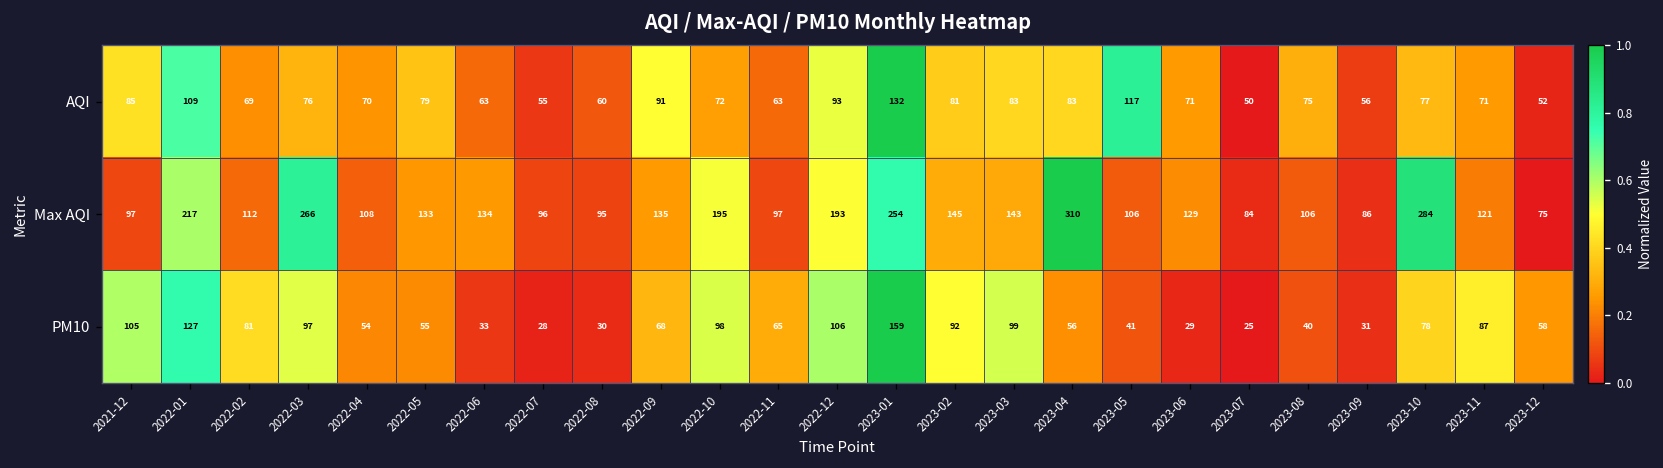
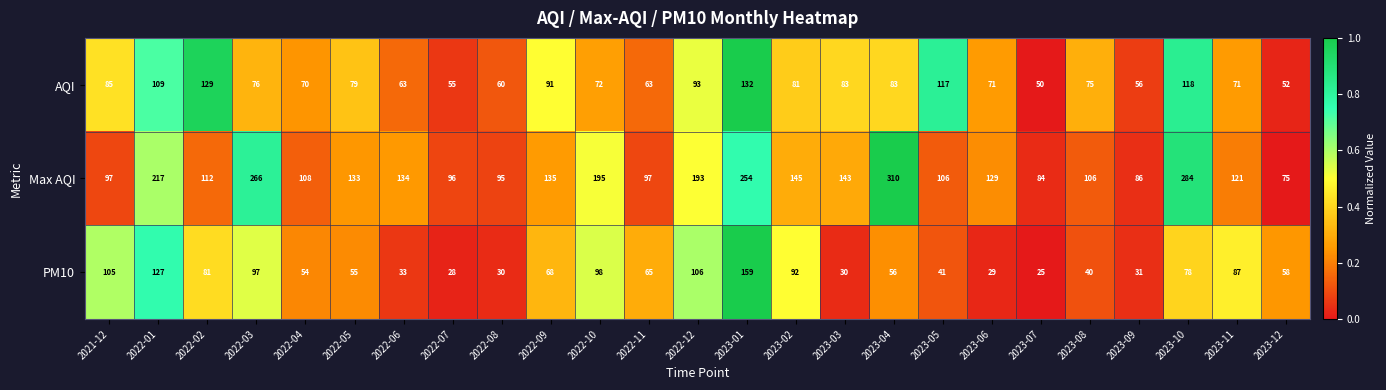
  {
    "AQI": {
      "2021-12": 85,
      "2022-01": 109,
-     "2022-02": 69,
+     "2022-02": 129,
      "2022-03": 76,
      "2022-04": 70,
      "2022-05": 79,
      "2022-06": 63,
      "2022-07": 55,
      "2022-08": 60,
      "2022-09": 91,
      "2022-10": 72,
      "2022-11": 63,
      "2022-12": 93,
      "2023-01": 132,
      "2023-02": 81,
      "2023-03": 83,
      "2023-04": 83,
      "2023-05": 117,
      "2023-06": 71,
      "2023-07": 50,
      "2023-08": 75,
      "2023-09": 56,
-     "2023-10": 77,
+     "2023-10": 118,
      "2023-11": 71,
      "2023-12": 52
    },
    "Max AQI": {
      "2021-12": 97,
      "2022-01": 217,
      "2022-02": 112,
      "2022-03": 266,
      "2022-04": 108,
      "2022-05": 133,
      "2022-06": 134,
      "2022-07": 96,
      "2022-08": 95,
      "2022-09": 135,
      "2022-10": 195,
      "2022-11": 97,
      "2022-12": 193,
      "2023-01": 254,
      "2023-02": 145,
      "2023-03": 143,
      "2023-04": 310,
      "2023-05": 106,
      "2023-06": 129,
      "2023-07": 84,
      "2023-08": 106,
      "2023-09": 86,
      "2023-10": 284,
      "2023-11": 121,
      "2023-12": 75
    },
    "PM10": {
      "2021-12": 105,
      "2022-01": 127,
      "2022-02": 81,
      "2022-03": 97,
      "2022-04": 54,
      "2022-05": 55,
      "2022-06": 33,
      "2022-07": 28,
      "2022-08": 30,
      "2022-09": 68,
      "2022-10": 98,
      "2022-11": 65,
      "2022-12": 106,
      "2023-01": 159,
      "2023-02": 92,
-     "2023-03": 99,
+     "2023-03": 30,
      "2023-04": 56,
      "2023-05": 41,
      "2023-06": 29,
      "2023-07": 25,
      "2023-08": 40,
      "2023-09": 31,
      "2023-10": 78,
      "2023-11": 87,
      "2023-12": 58
    }
  }
